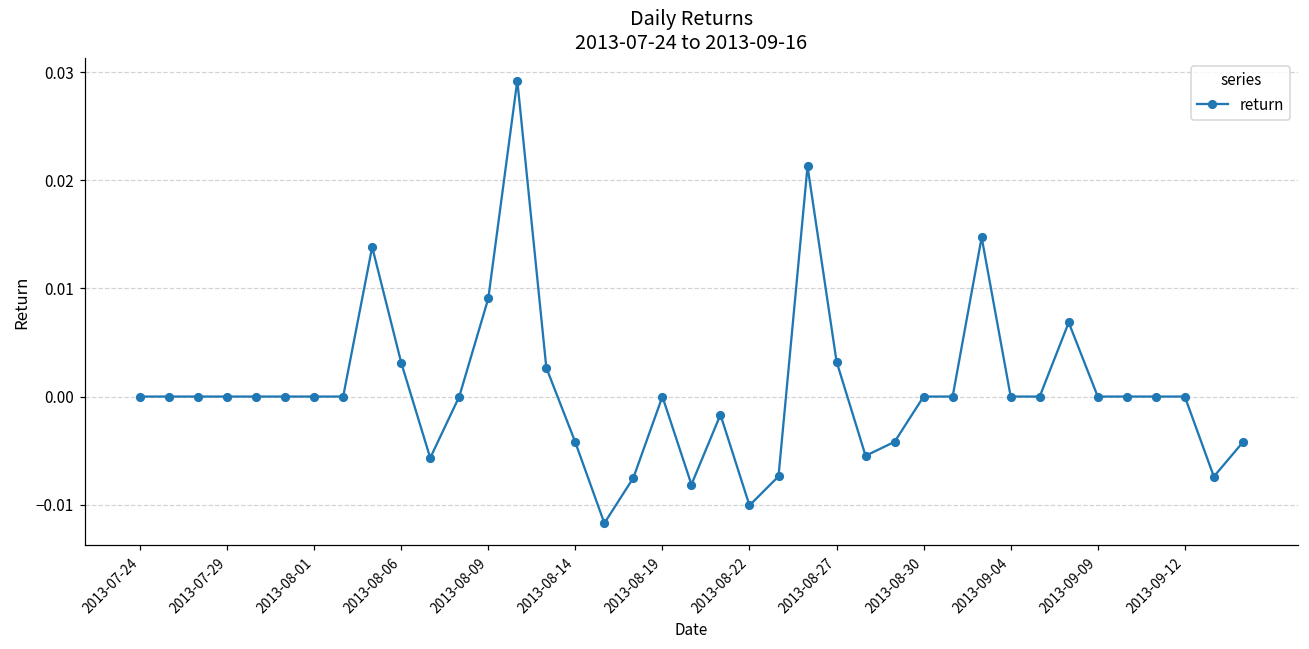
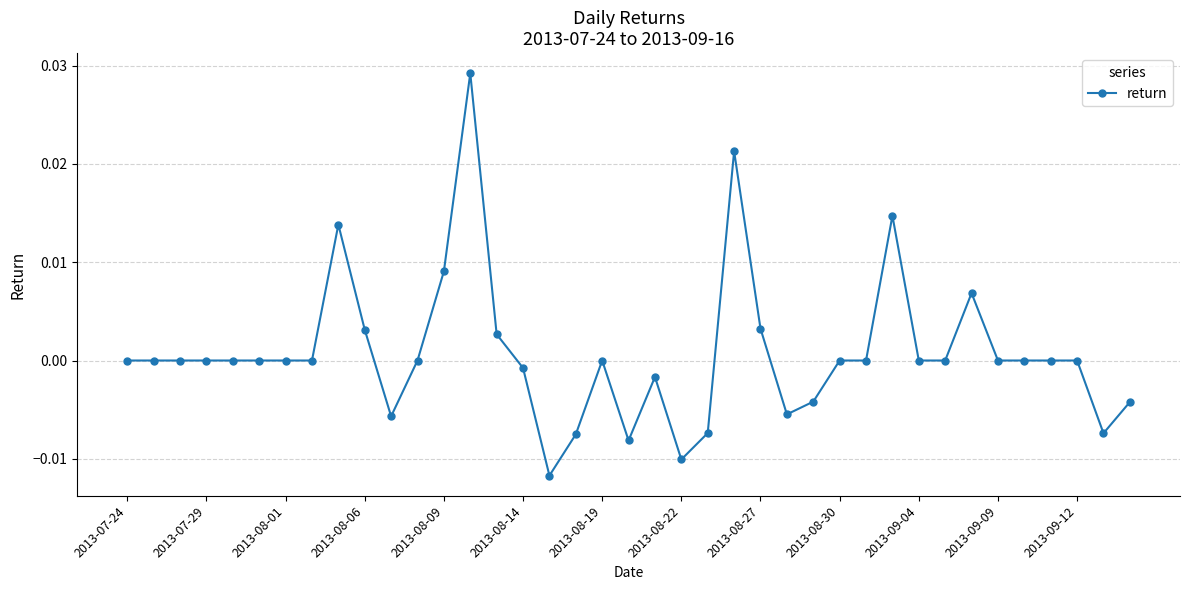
  {
    "2013-07-24": 0.000,
    "2013-07-29": 0.000,
    "2013-08-01": 0.000,
    "2013-08-06": 0.003,
    "2013-08-09": 0.009,
-   "2013-08-14": -0.004,
+   "2013-08-14": -0.001,
    "2013-08-19": 0.000,
    "2013-08-22": -0.010,
    "2013-08-27": 0.003,
    "2013-08-30": 0.000,
    "2013-09-04": 0.000,
    "2013-09-09": 0.000,
    "2013-09-12": 0.000
  }
